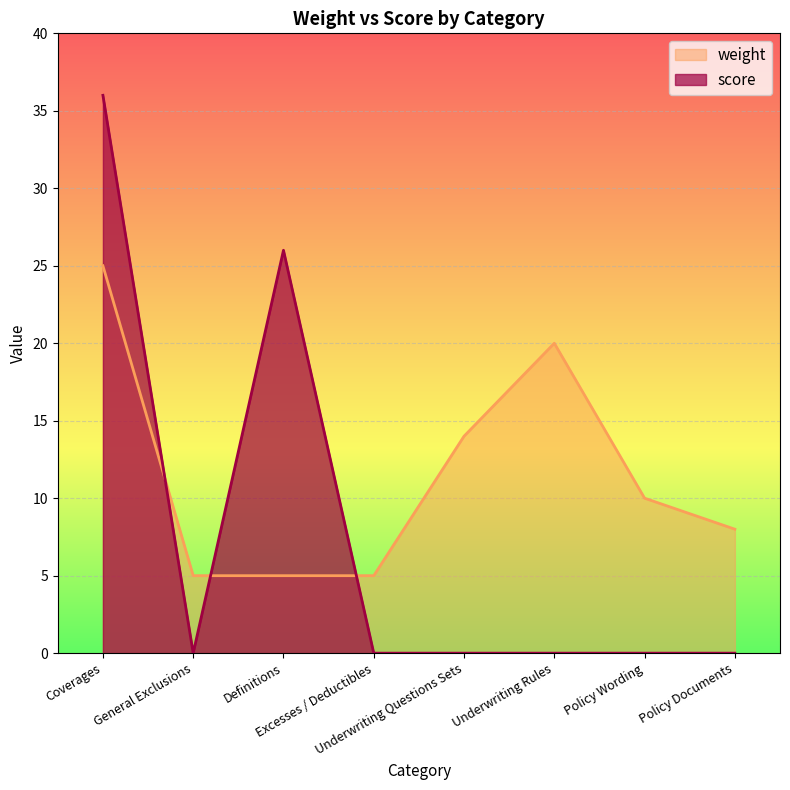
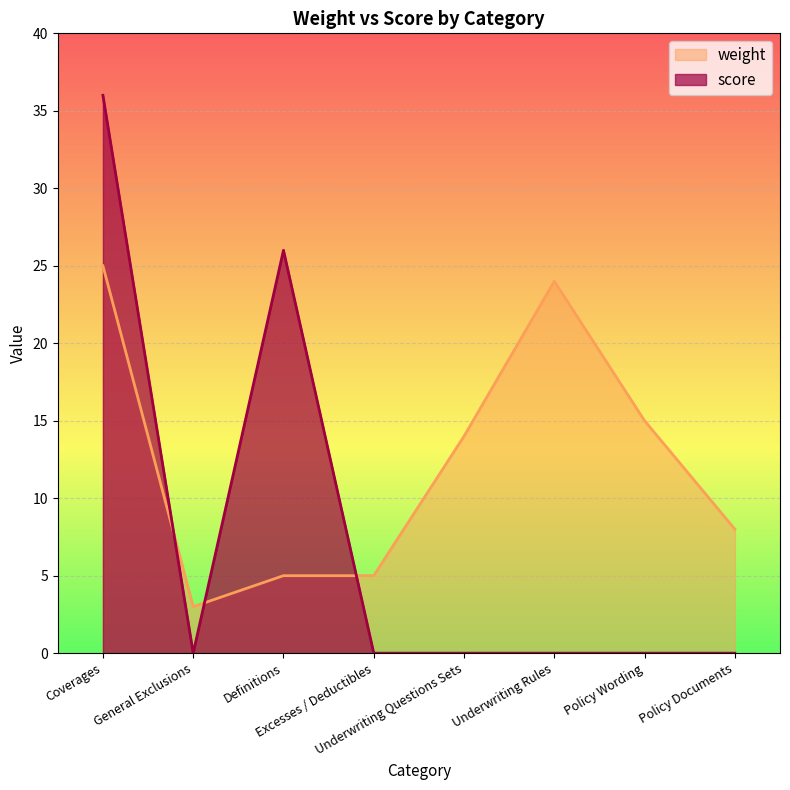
  {
    "weight": {
      "Coverages": 25,
-     "General Exclusions": 5,
+     "General Exclusions": 3,
      "Definitions": 5,
      "Excesses / Deductibles": 5,
      "Underwriting Questions Sets": 14,
-     "Underwriting Rules": 20,
-     "Policy Wording": 10,
+     "Underwriting Rules": 24,
+     "Policy Wording": 15,
      "Policy Documents": 8
    },
    "score": {
      "Coverages": 36,
      "General Exclusions": 0,
      "Definitions": 26,
      "Excesses / Deductibles": 0,
      "Underwriting Questions Sets": 0,
      "Underwriting Rules": 0,
      "Policy Wording": 0,
      "Policy Documents": 0
    }
  }
